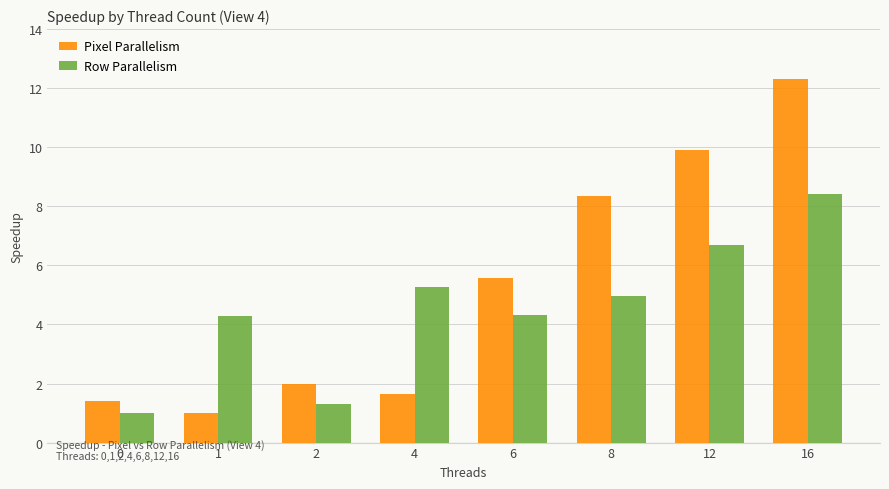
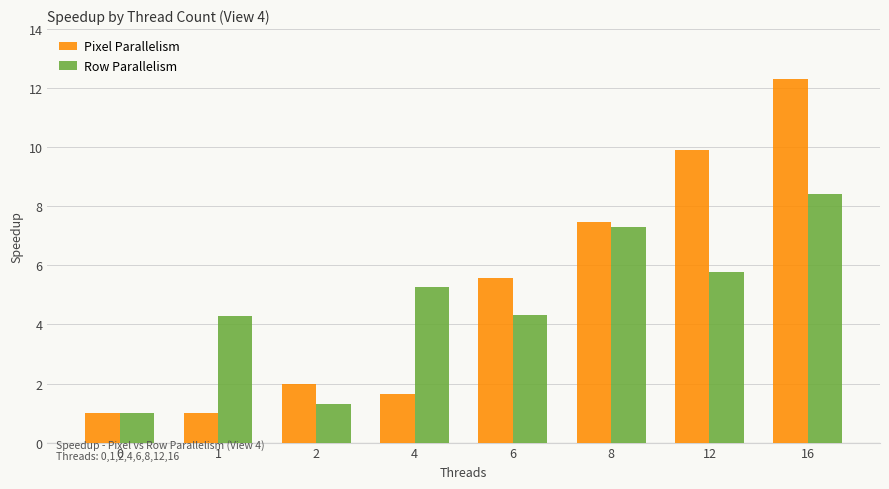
  {
    "Pixel Parallelism": {
-     "0": 1.4,
+     "0": 1.0,
      "1": 1.0,
      "2": 2.0,
      "4": 1.6,
      "6": 5.6,
-     "8": 8.4,
+     "8": 7.5,
      "12": 9.9,
      "16": 12.3
    },
    "Row Parallelism": {
      "0": 1.0,
      "1": 4.3,
      "2": 1.3,
      "4": 5.3,
      "6": 4.3,
-     "8": 5.0,
-     "12": 6.7,
+     "8": 7.3,
+     "12": 5.8,
      "16": 8.4
    }
  }
